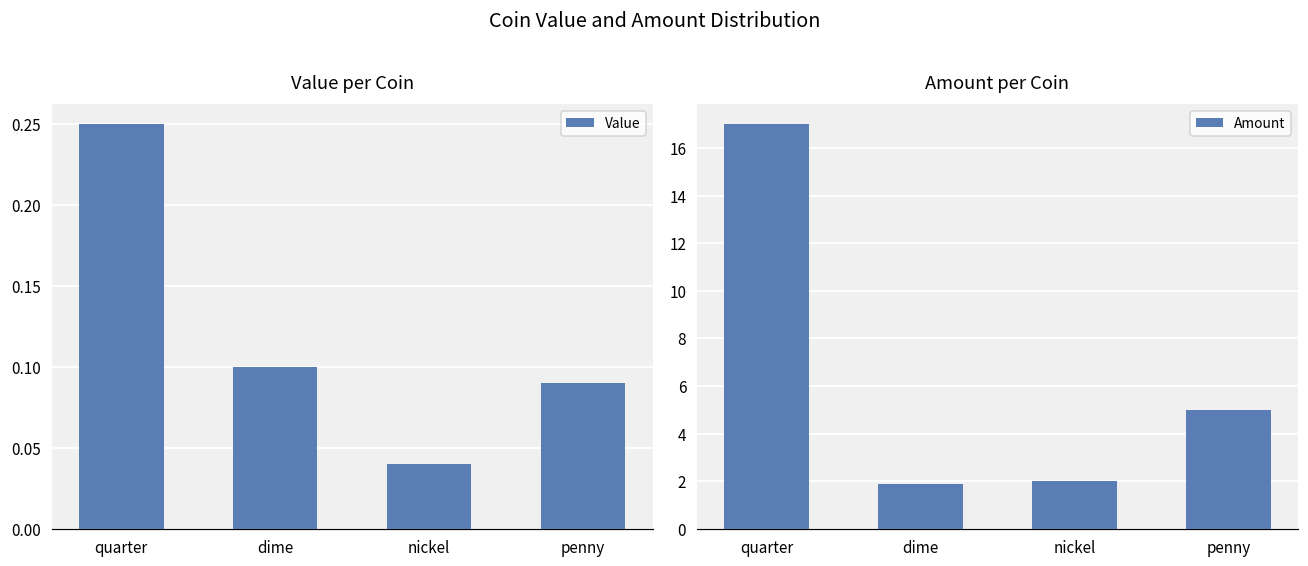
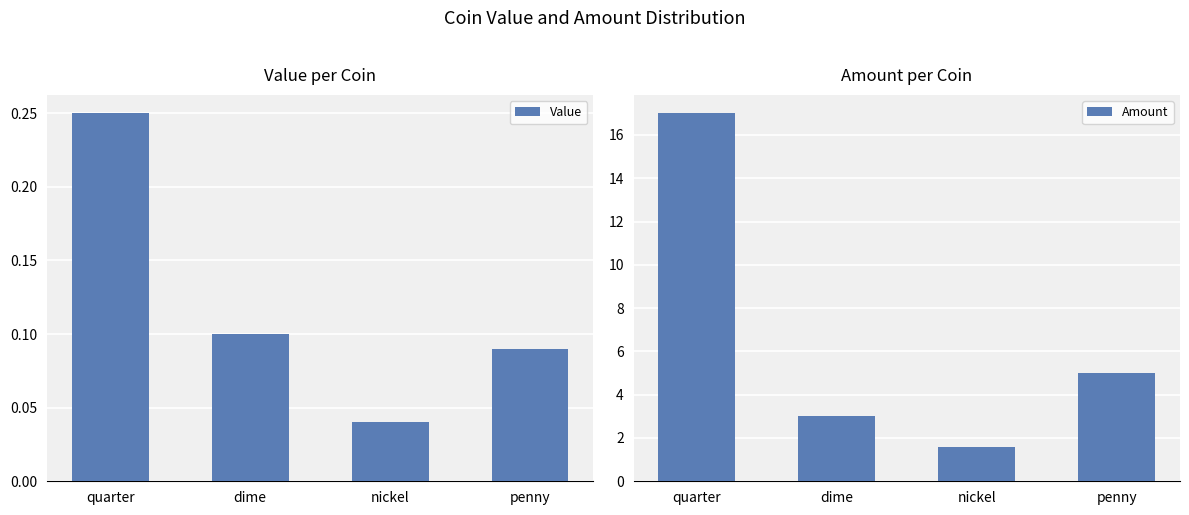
  {
    "Value per Coin": {
      "quarter": 0.250,
      "dime": 0.100,
      "nickel": 0.040,
      "penny": 0.090
    },
    "Amount per Coin": {
      "quarter": 17.0,
-     "dime": 1.9,
-     "nickel": 2.0,
+     "dime": 3.0,
+     "nickel": 1.6,
      "penny": 5.0
    }
  }
